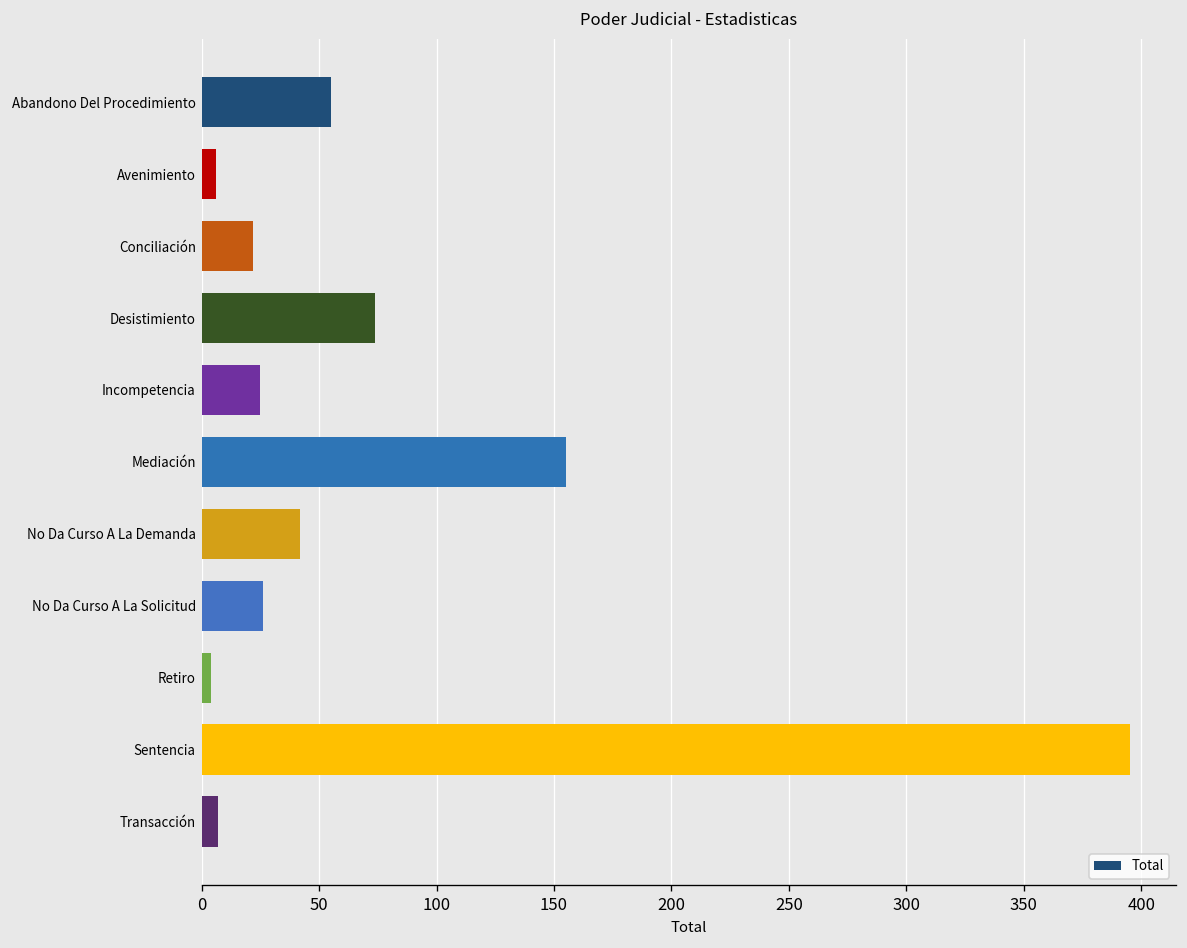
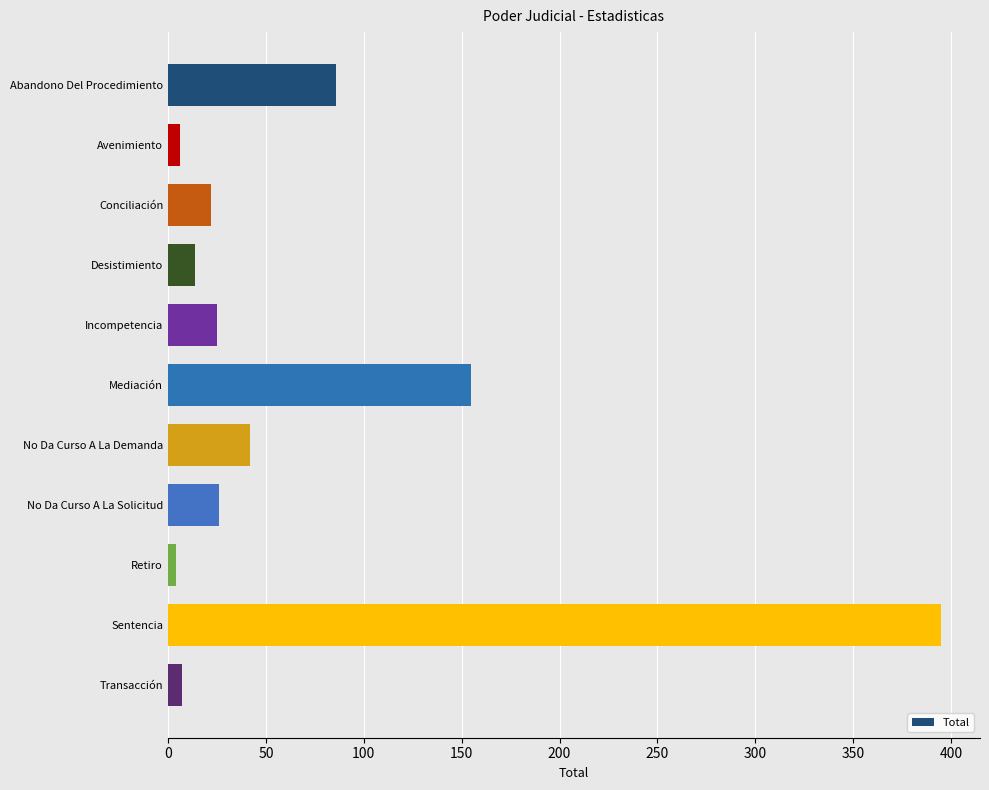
  {
-   "Abandono Del Procedimiento": 55,
+   "Abandono Del Procedimiento": 86,
    "Avenimiento": 6,
    "Conciliación": 22,
-   "Desistimiento": 74,
+   "Desistimiento": 14,
    "Incompetencia": 25,
    "Mediación": 155,
    "No Da Curso A La Demanda": 42,
    "No Da Curso A La Solicitud": 26,
    "Retiro": 4,
    "Sentencia": 395,
    "Transacción": 7
  }
